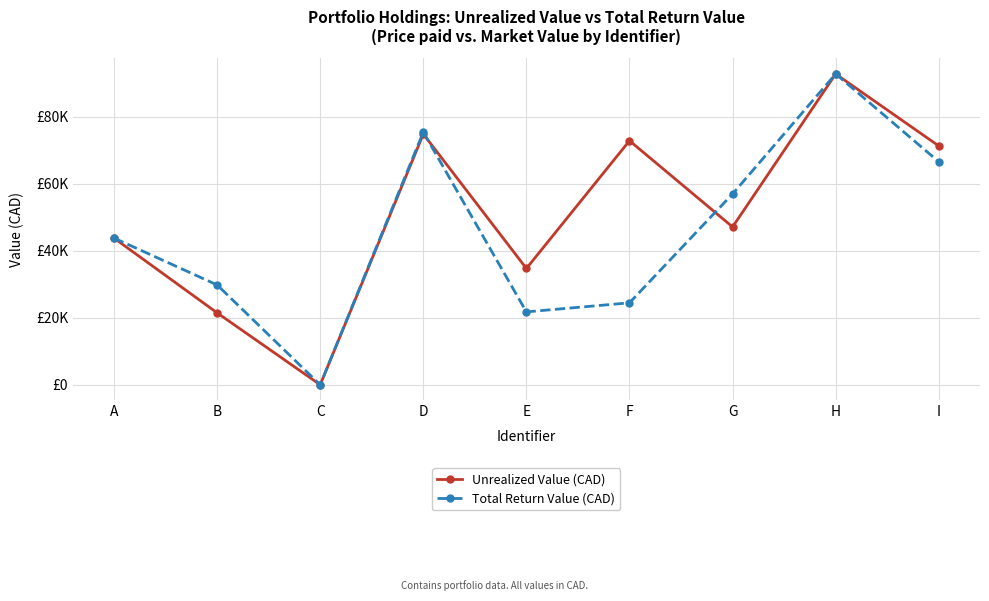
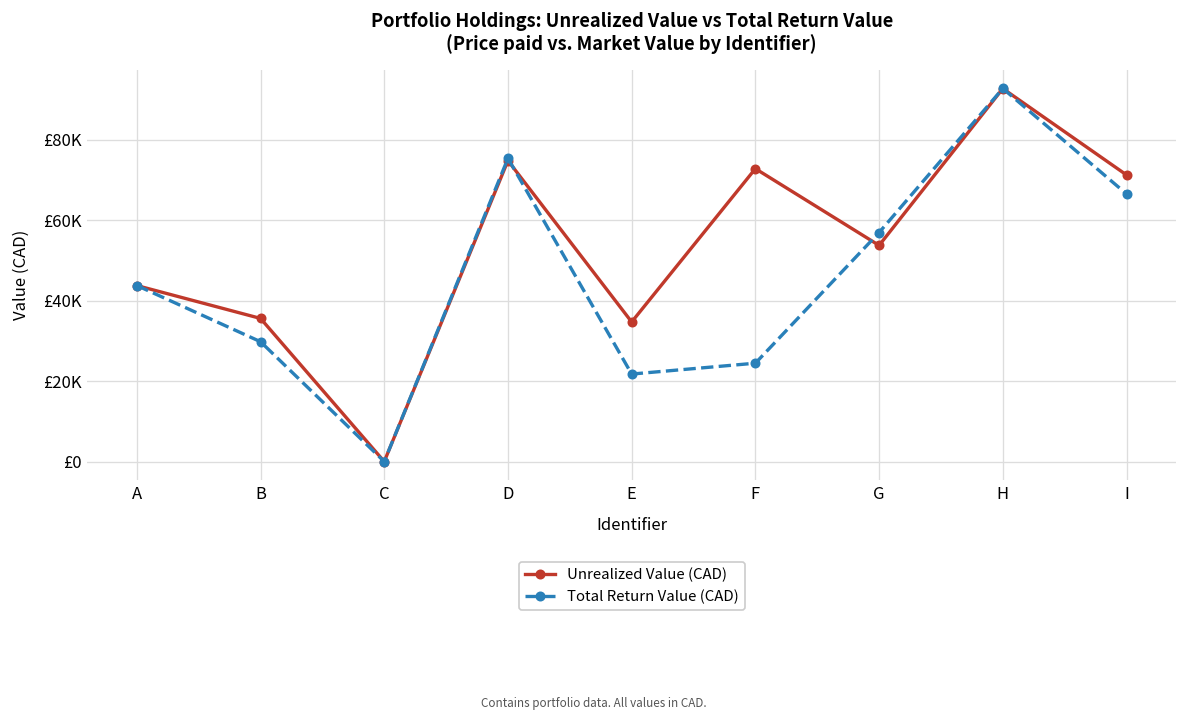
  {
    "Unrealized Value (CAD)": {
-     "B": "£21000",
+     "B": "£36000",
      "E": "£35000",
      "F": "£73000",
-     "G": "£47000",
+     "G": "£54000",
      "I": "£71000"
    },
    "Total Return Value (CAD)": {
      "B": "£30000",
      "E": "£22000",
      "F": "£24000",
      "G": "£57000",
      "I": "£67000"
    }
  }
